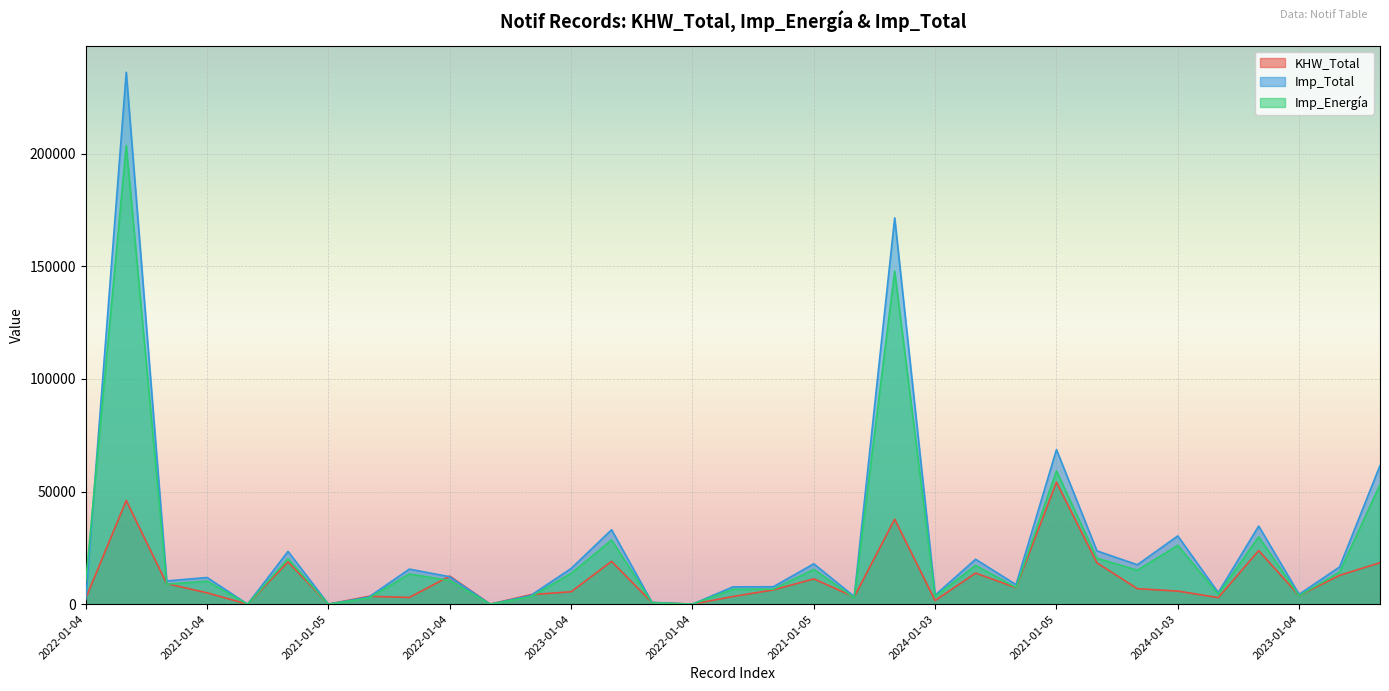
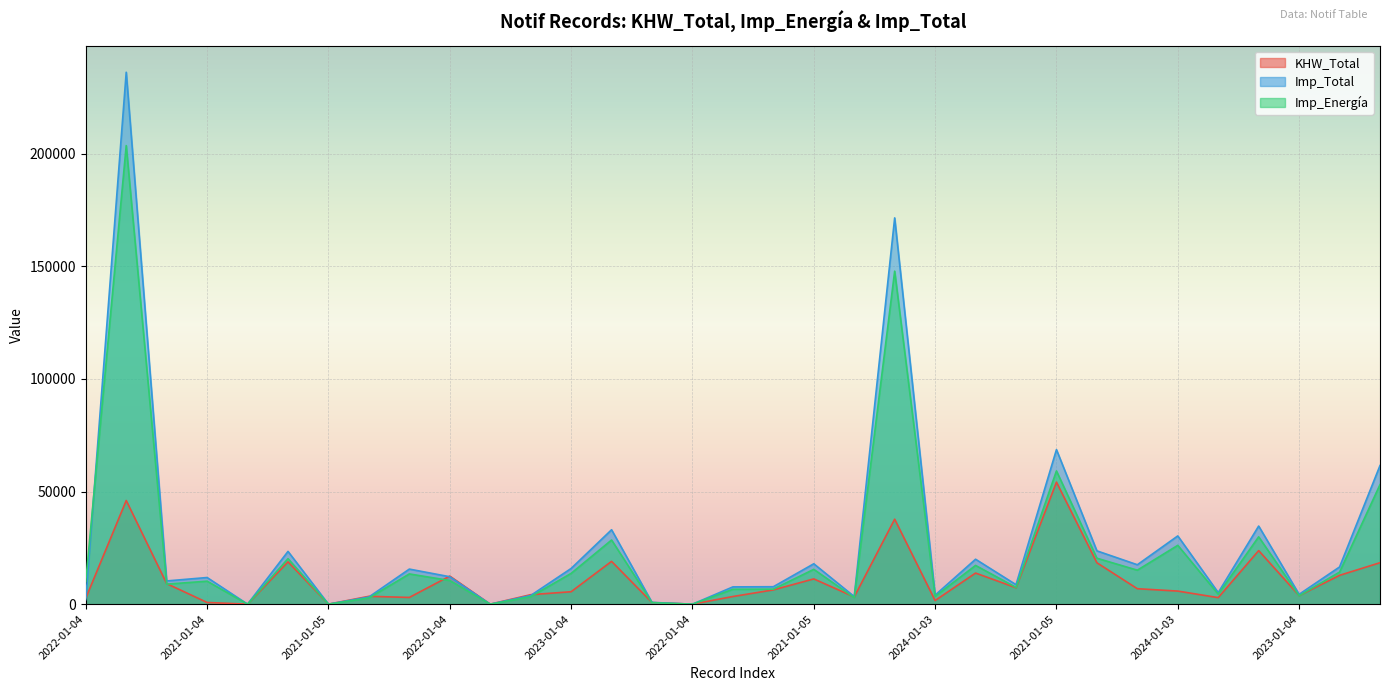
  {
    "KHW_Total": {
-     "2021-01-04": 5000
+     "2021-01-04": 1000
    },
    "Imp_Total": {
      "2021-01-04": 12000
    },
    "Imp_Energía": {
      "2021-01-04": 10000
    }
  }
